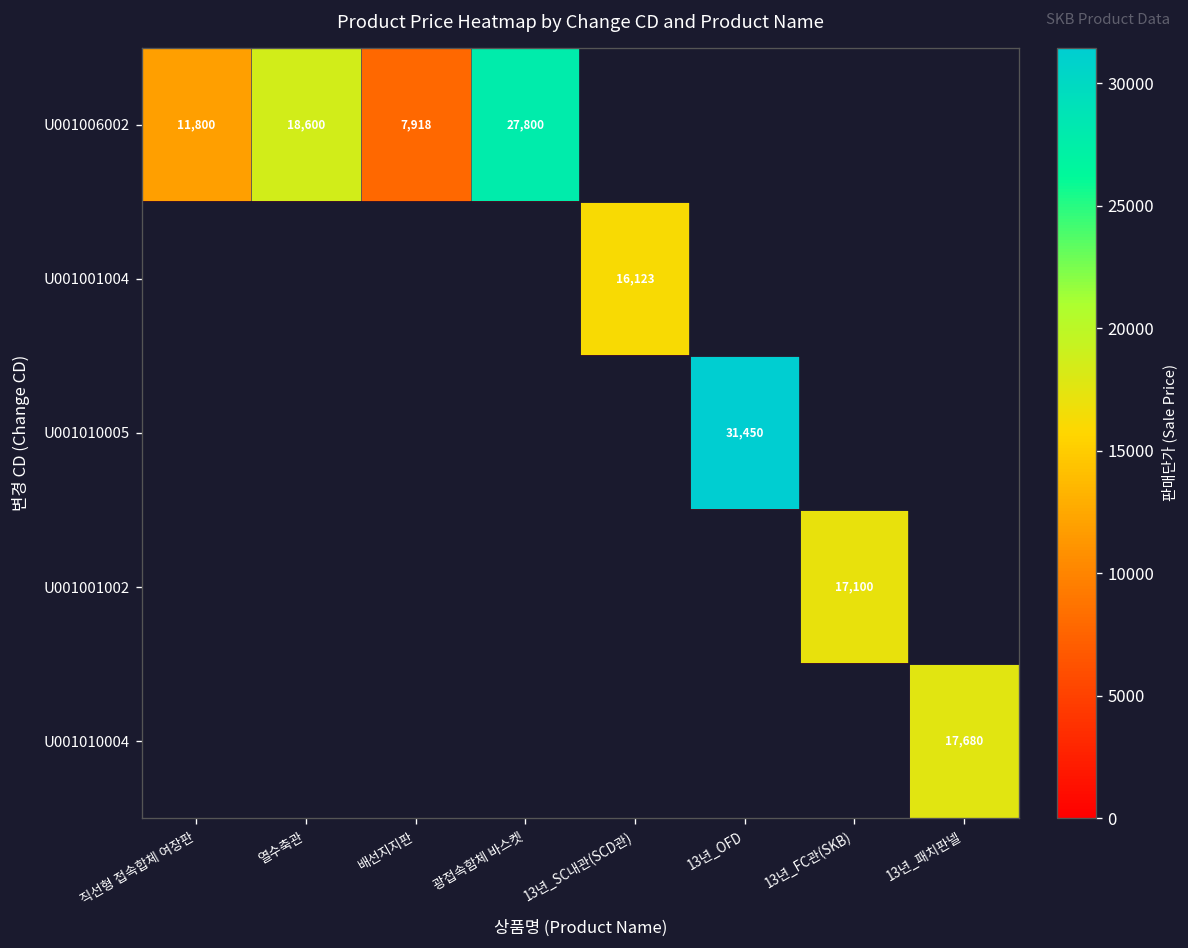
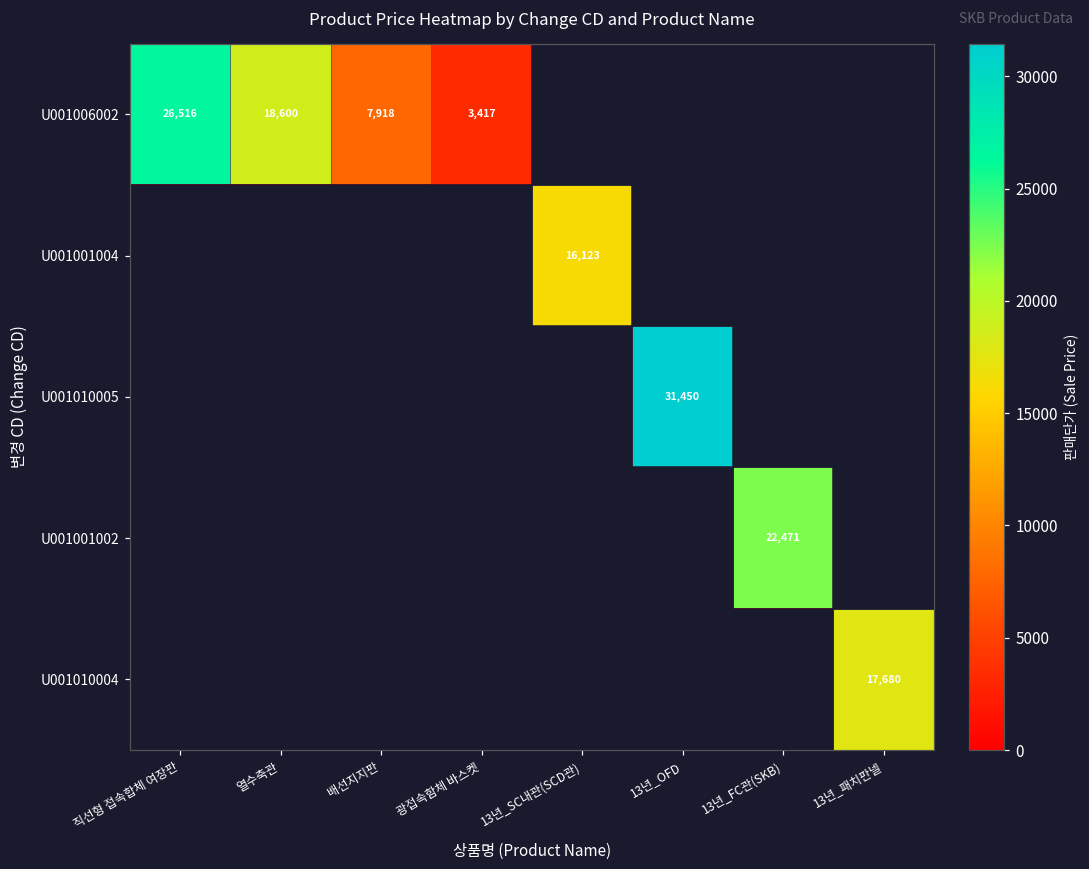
  {
    "U001006002": {
-     "직선형 접속합체 여장판": "11,800",
+     "직선형 접속합체 여장판": "26,516",
      "열수축관": "18,600",
      "배선지지판": "7,918",
-     "광접속함체 바스켓": "27,800"
+     "광접속함체 바스켓": "3,417"
    },
    "U001001004": {
      "13년_SC내관(SCD관)": "16,123"
    },
    "U001010005": {
      "13년_OFD": "31,450"
    },
    "U001001002": {
-     "13년_FC관(SKB)": "17,100"
+     "13년_FC관(SKB)": "22,471"
    },
    "U001010004": {
      "13년_패치판넬": "17,680"
    }
  }
